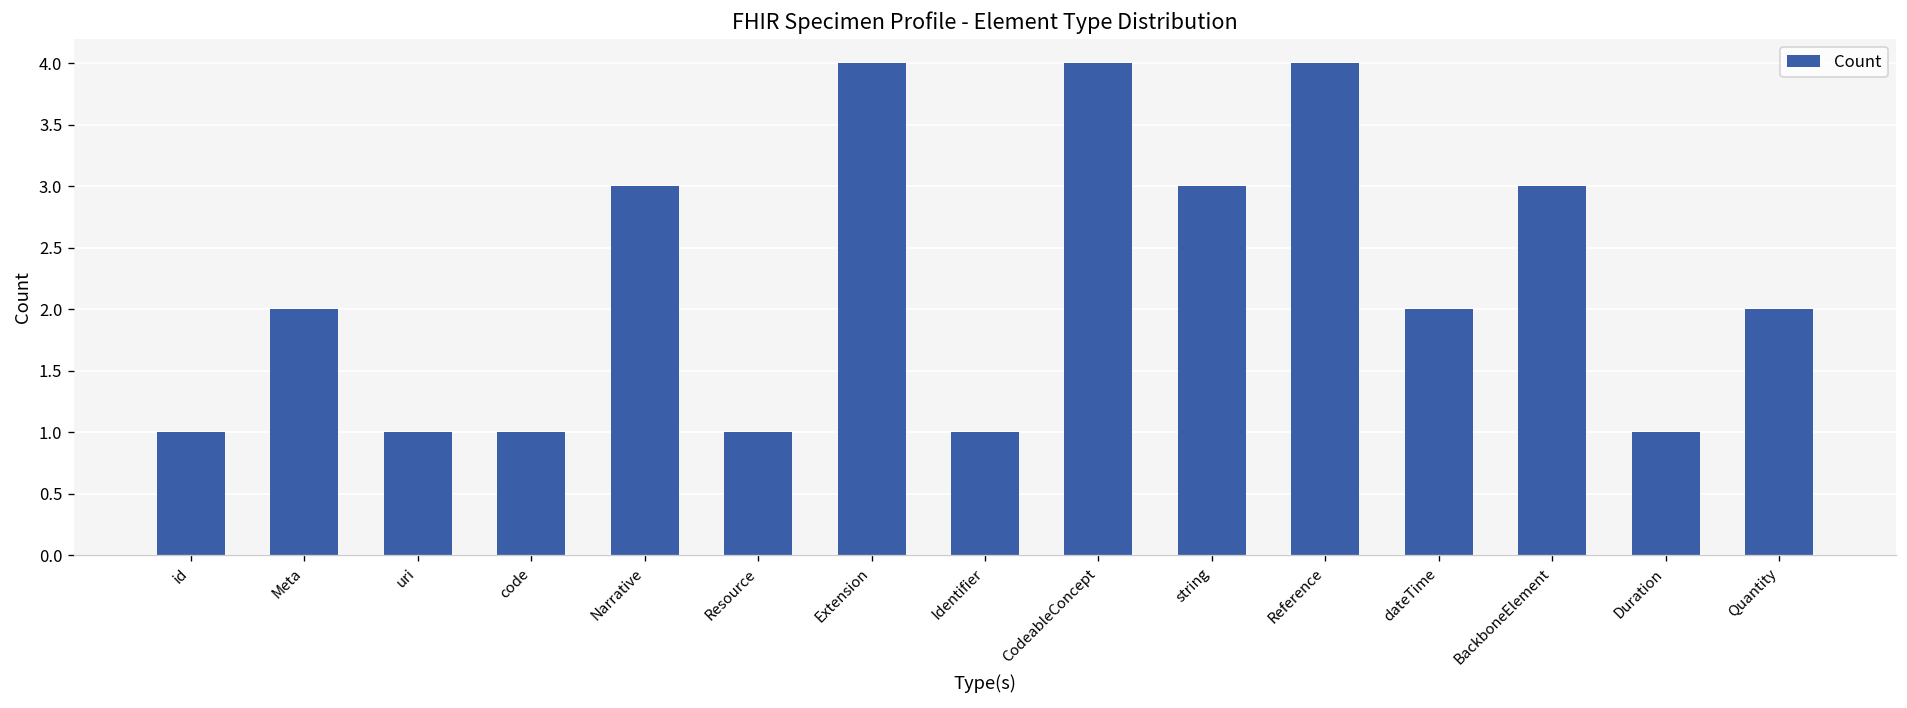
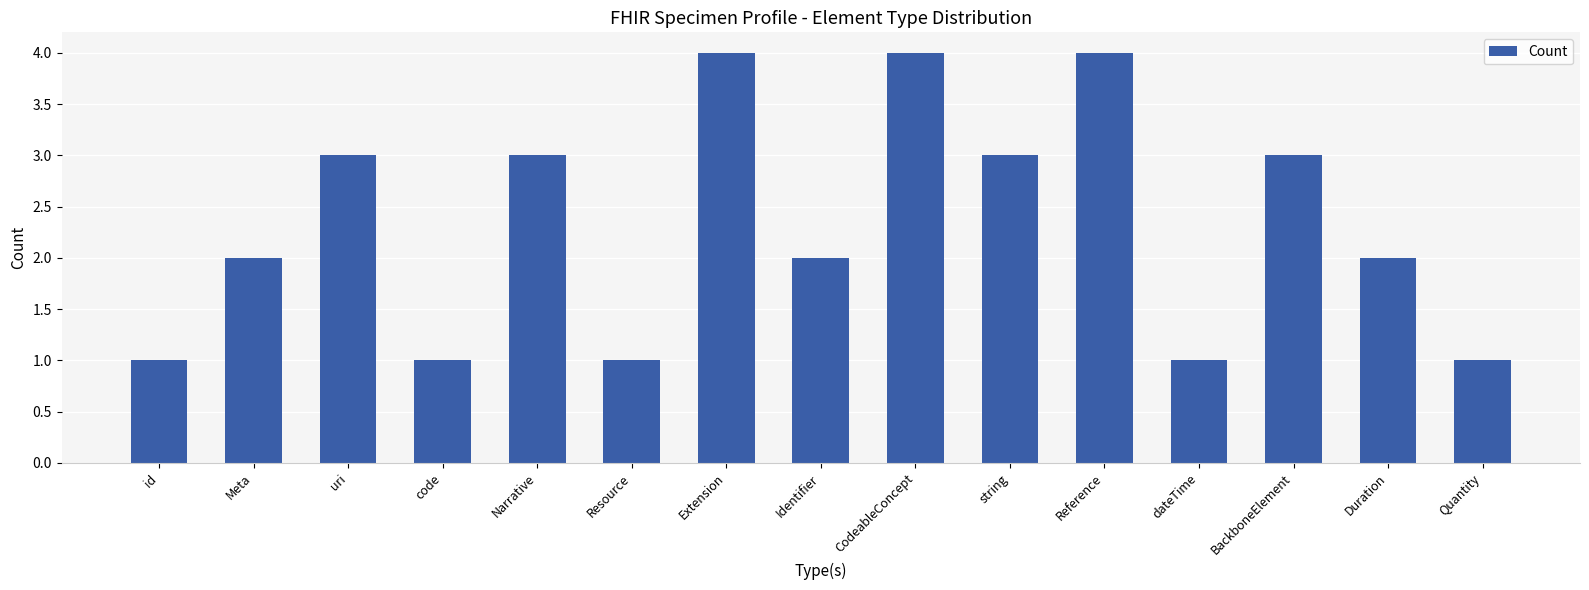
  {
    "id": 1,
    "Meta": 2,
-   "uri": 1,
+   "uri": 3,
    "code": 1,
    "Narrative": 3,
    "Resource": 1,
    "Extension": 4,
-   "Identifier": 1,
+   "Identifier": 2,
    "CodeableConcept": 4,
    "string": 3,
    "Reference": 4,
-   "dateTime": 2,
+   "dateTime": 1,
    "BackboneElement": 3,
-   "Duration": 1,
-   "Quantity": 2
+   "Duration": 2,
+   "Quantity": 1
  }
